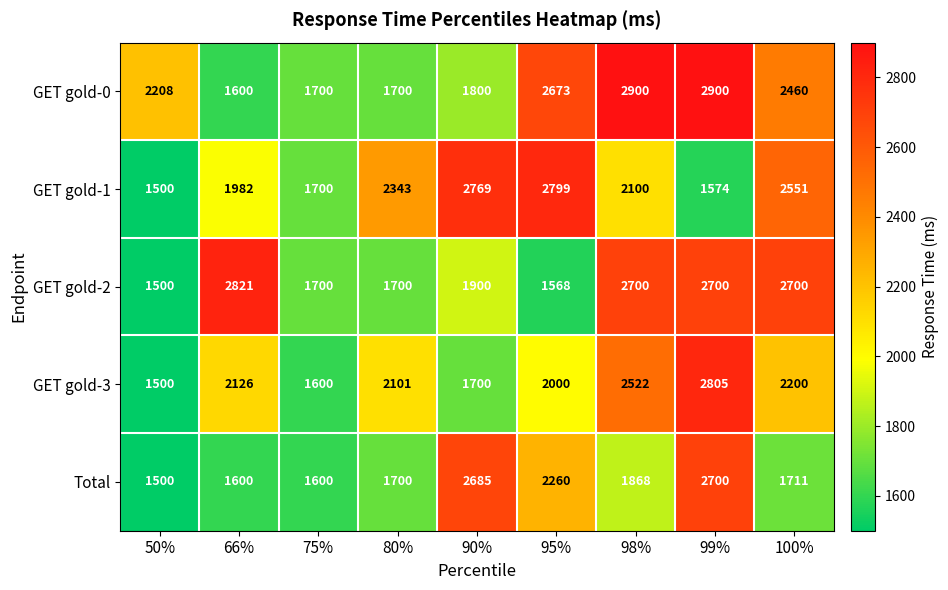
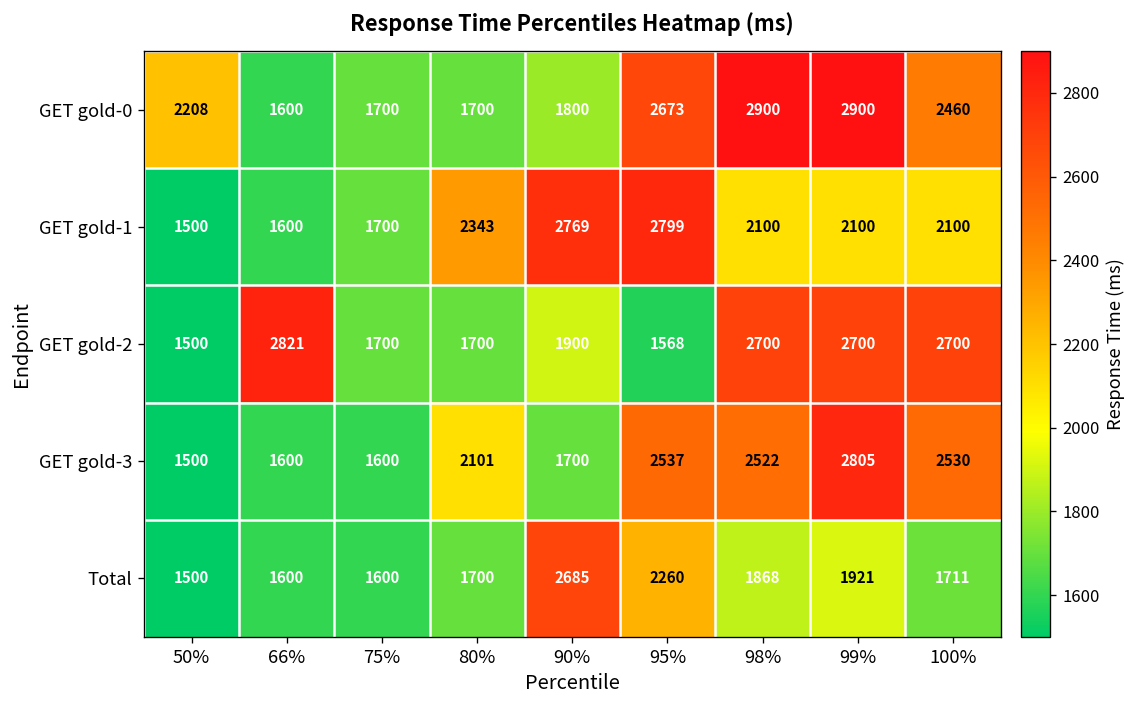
  {
    "GET gold-0": {
      "50%": 2208,
      "66%": 1600,
      "75%": 1700,
      "80%": 1700,
      "90%": 1800,
      "95%": 2673,
      "98%": 2900,
      "99%": 2900,
      "100%": 2460
    },
    "GET gold-1": {
      "50%": 1500,
-     "66%": 1982,
+     "66%": 1600,
      "75%": 1700,
      "80%": 2343,
      "90%": 2769,
      "95%": 2799,
      "98%": 2100,
-     "99%": 1574,
-     "100%": 2551
+     "99%": 2100,
+     "100%": 2100
    },
    "GET gold-2": {
      "50%": 1500,
      "66%": 2821,
      "75%": 1700,
      "80%": 1700,
      "90%": 1900,
      "95%": 1568,
      "98%": 2700,
      "99%": 2700,
      "100%": 2700
    },
    "GET gold-3": {
      "50%": 1500,
-     "66%": 2126,
+     "66%": 1600,
      "75%": 1600,
      "80%": 2101,
      "90%": 1700,
-     "95%": 2000,
+     "95%": 2537,
      "98%": 2522,
      "99%": 2805,
-     "100%": 2200
+     "100%": 2530
    },
    "Total": {
      "50%": 1500,
      "66%": 1600,
      "75%": 1600,
      "80%": 1700,
      "90%": 2685,
      "95%": 2260,
      "98%": 1868,
-     "99%": 2700,
+     "99%": 1921,
      "100%": 1711
    }
  }
